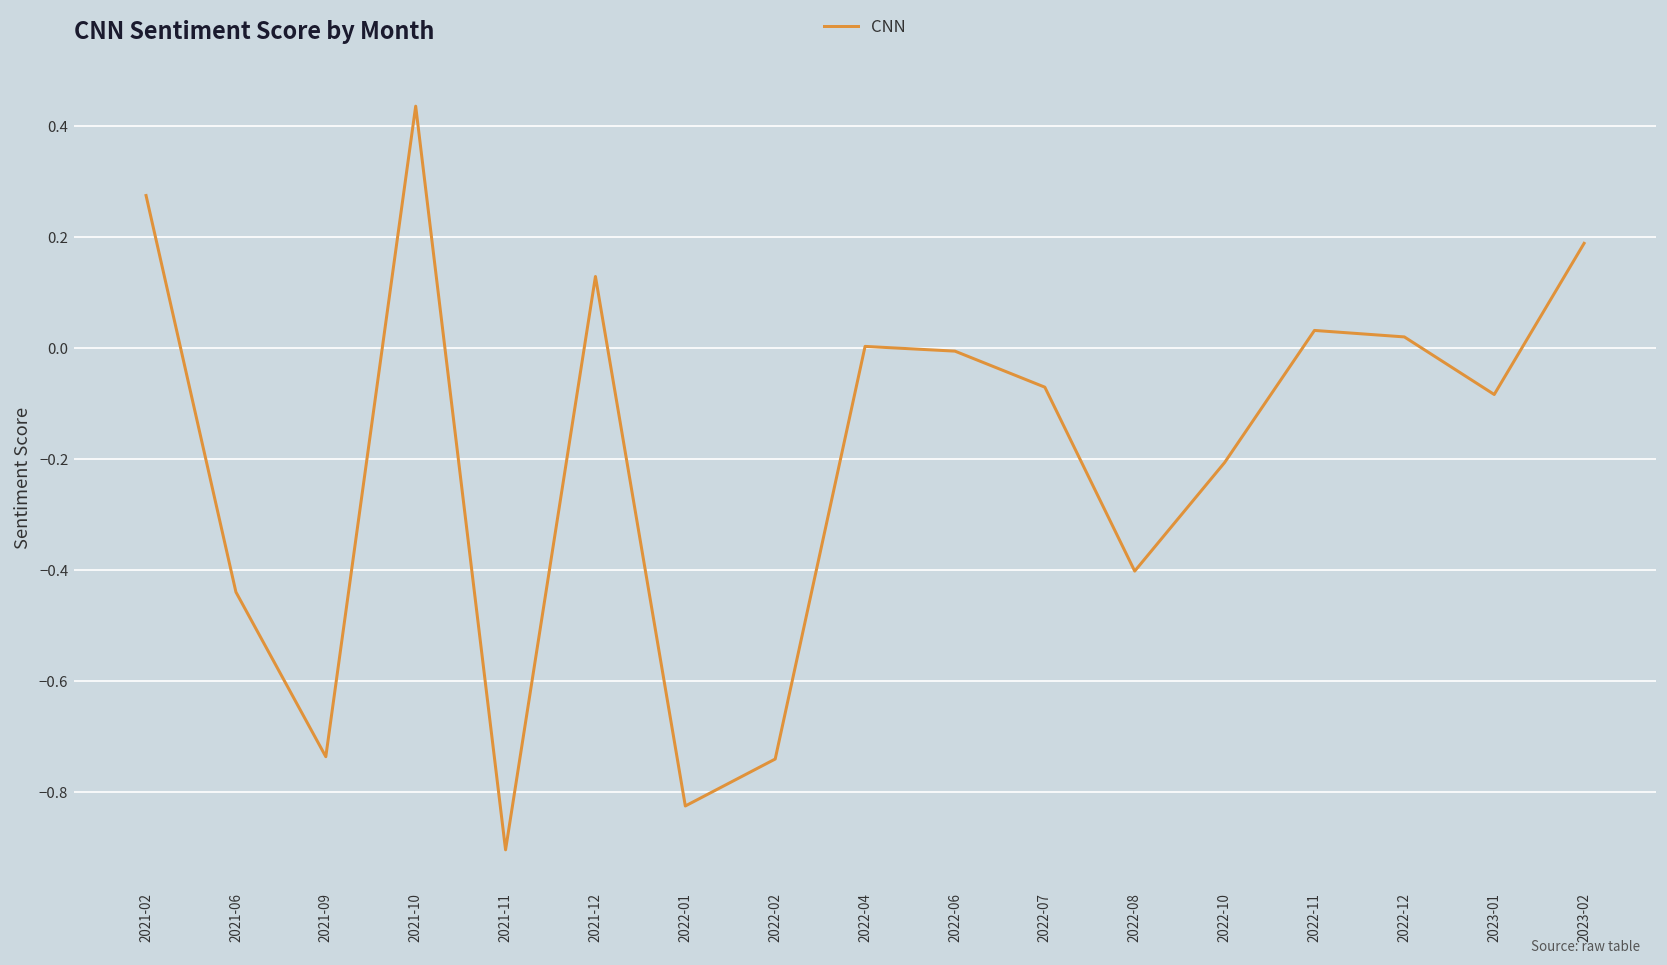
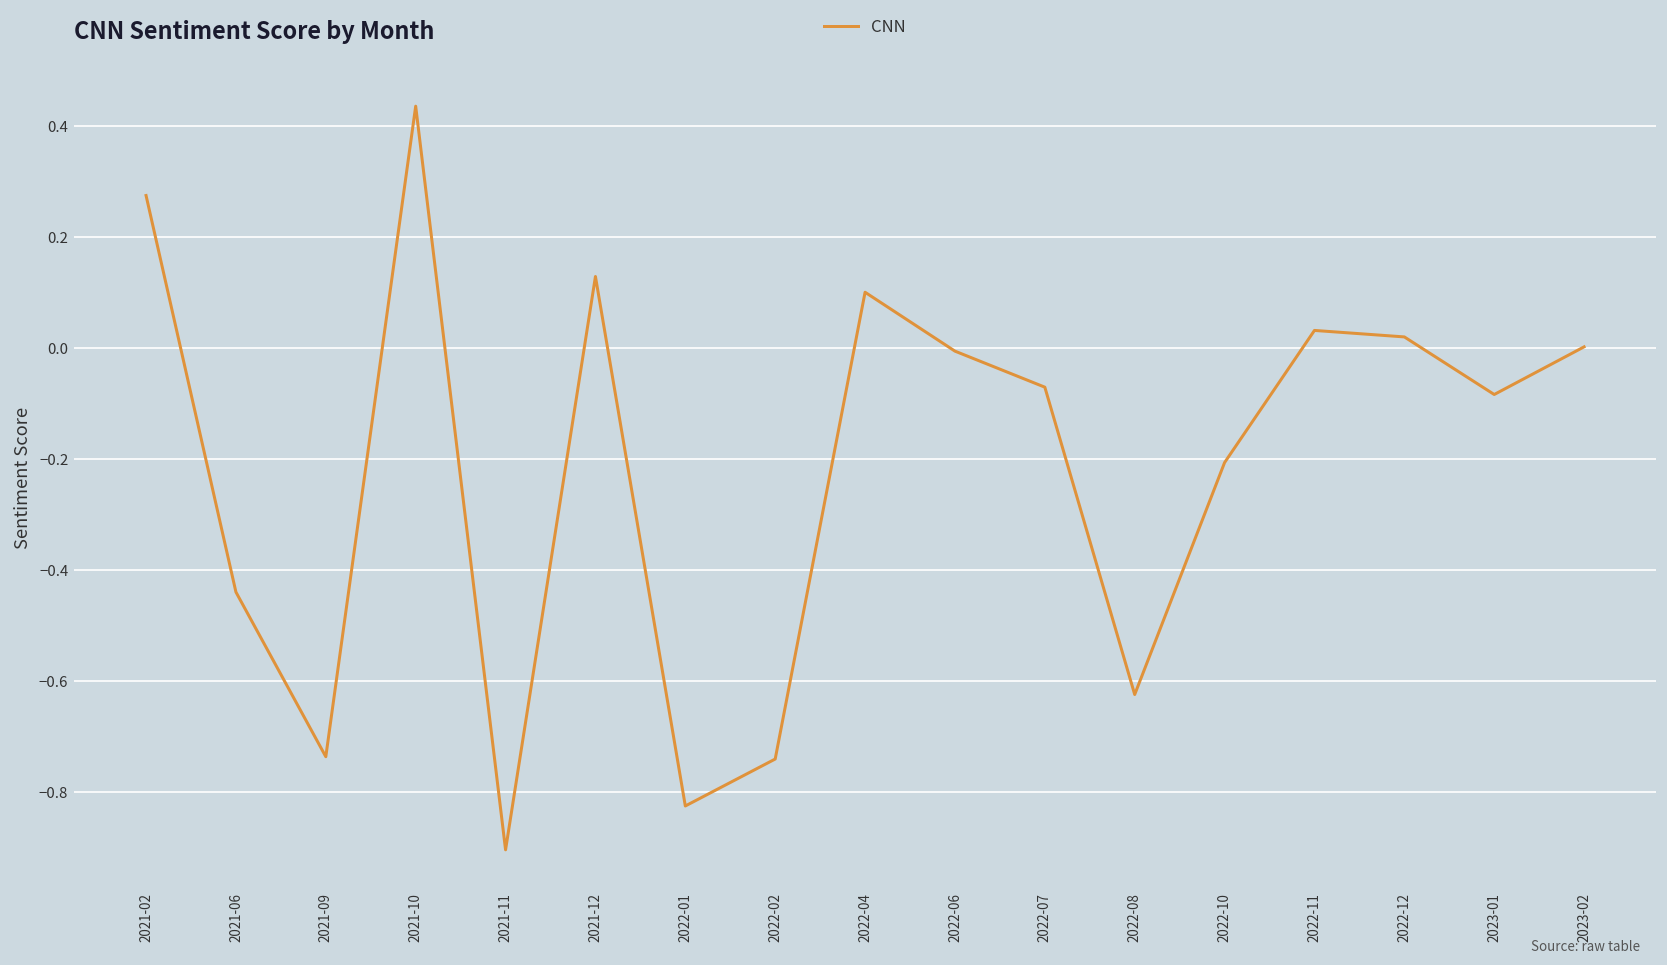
  {
    "2021-02": 0.28,
    "2021-06": -0.44,
    "2021-09": -0.74,
    "2021-10": 0.44,
    "2021-11": -0.90,
    "2021-12": 0.13,
    "2022-01": -0.82,
    "2022-02": -0.74,
-   "2022-04": 0.00,
+   "2022-04": 0.10,
    "2022-06": -0.01,
    "2022-07": -0.07,
-   "2022-08": -0.40,
+   "2022-08": -0.62,
    "2022-10": -0.21,
    "2022-11": 0.03,
    "2022-12": 0.02,
    "2023-01": -0.08,
-   "2023-02": 0.19
+   "2023-02": 0.00
  }
